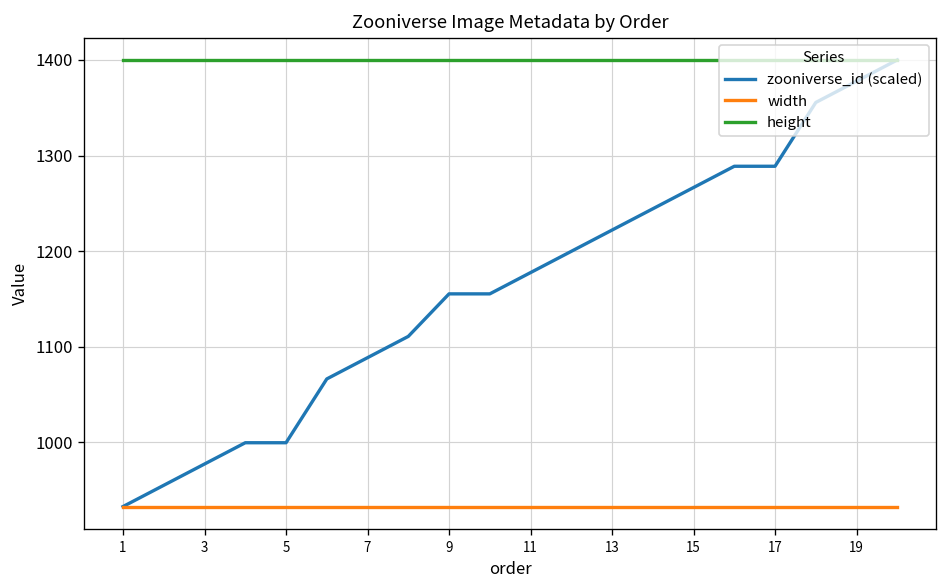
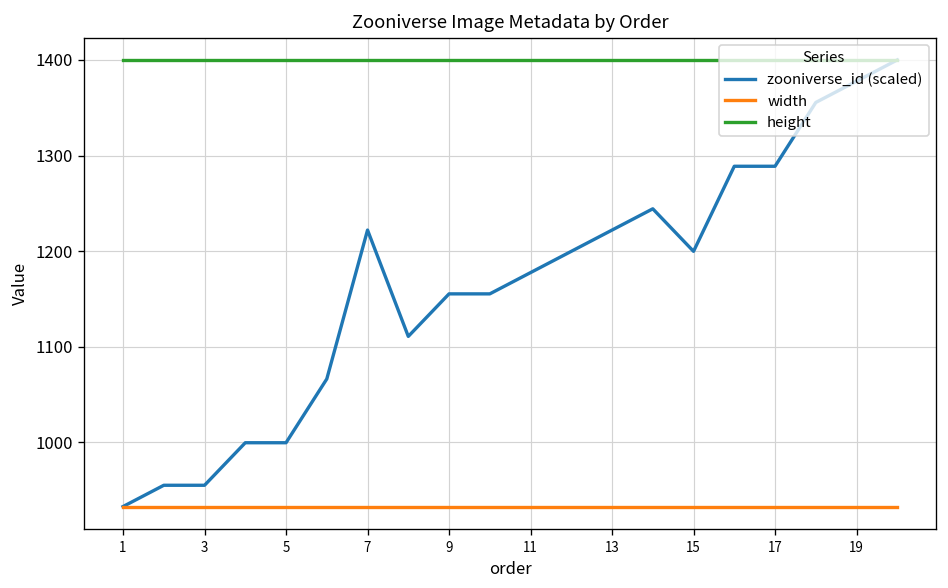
  {
    "zooniverse_id (scaled)": {
-     "3": 980,
+     "3": 960,
      "5": 1000,
-     "7": 1090,
+     "7": 1220,
      "9": 1160,
      "11": 1180,
      "13": 1220,
-     "15": 1270,
+     "15": 1200,
      "17": 1290
    },
    "width": {
      "3": 930,
      "5": 930,
      "7": 930,
      "9": 930,
      "11": 930,
      "13": 930,
      "15": 930,
      "17": 930,
      "19": 930
    },
    "height": {
      "1": 1400,
      "3": 1400,
      "5": 1400,
      "7": 1400,
      "9": 1400,
      "11": 1400,
      "13": 1400,
      "15": 1400
    }
  }
